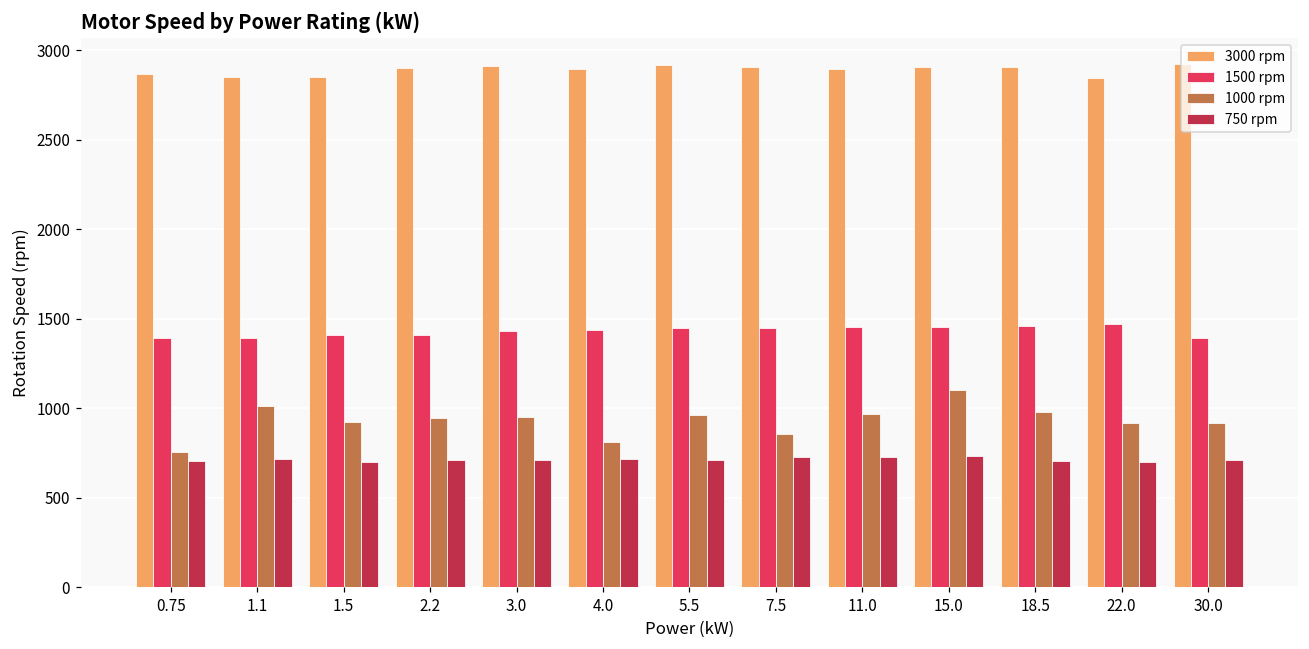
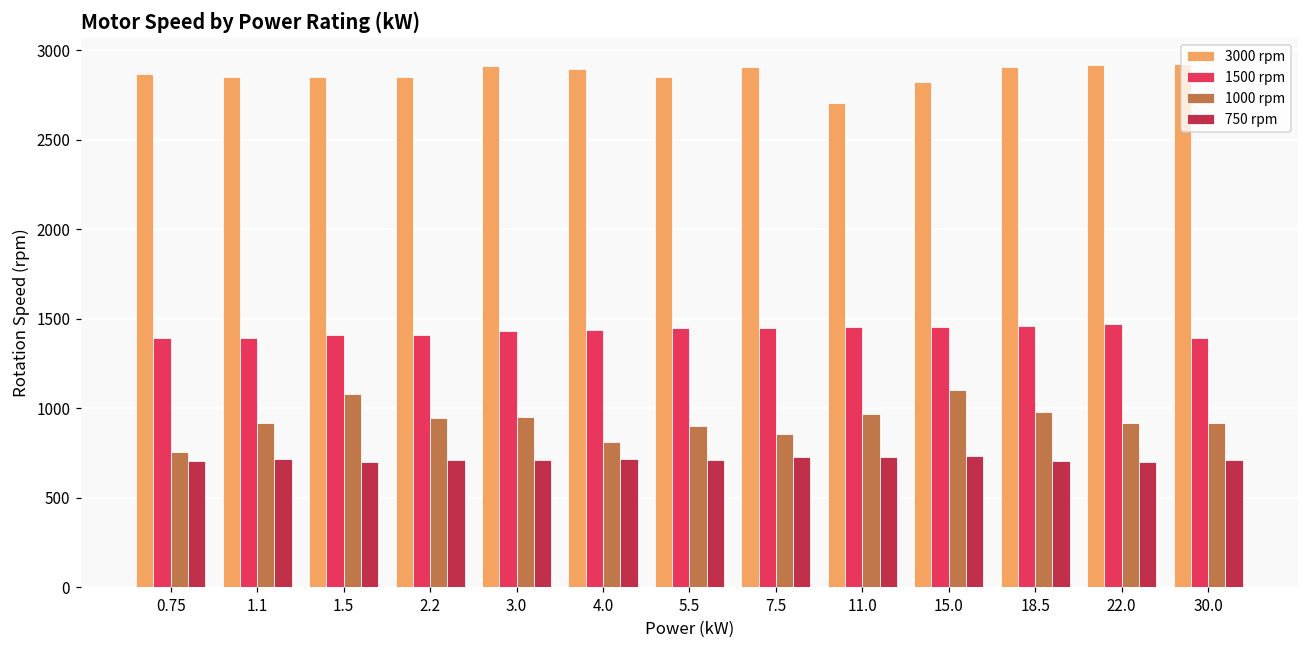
  {
    "3000 rpm": {
      "0.75": 2870,
      "1.1": 2850,
      "1.5": 2850,
-     "2.2": 2900,
+     "2.2": 2850,
      "3.0": 2910,
      "4.0": 2900,
-     "5.5": 2920,
+     "5.5": 2850,
      "7.5": 2910,
-     "11.0": 2900,
-     "15.0": 2910,
+     "11.0": 2700,
+     "15.0": 2830,
      "18.5": 2910,
-     "22.0": 2850
+     "22.0": 2920
    },
    "1000 rpm": {
      "0.75": 760,
-     "1.1": 1010,
-     "1.5": 930,
+     "1.1": 920,
+     "1.5": 1080,
      "2.2": 950,
      "3.0": 950,
      "4.0": 810,
-     "5.5": 960,
+     "5.5": 900,
      "7.5": 860,
      "11.0": 970,
      "15.0": 1100,
      "18.5": 980,
      "22.0": 920,
      "30.0": 920
    }
  }
